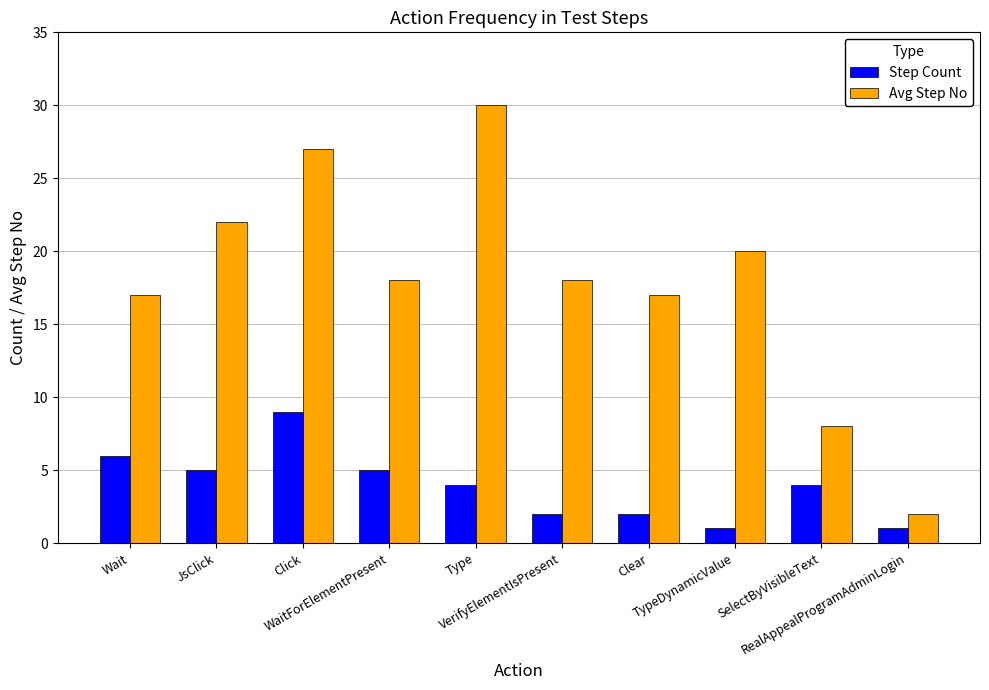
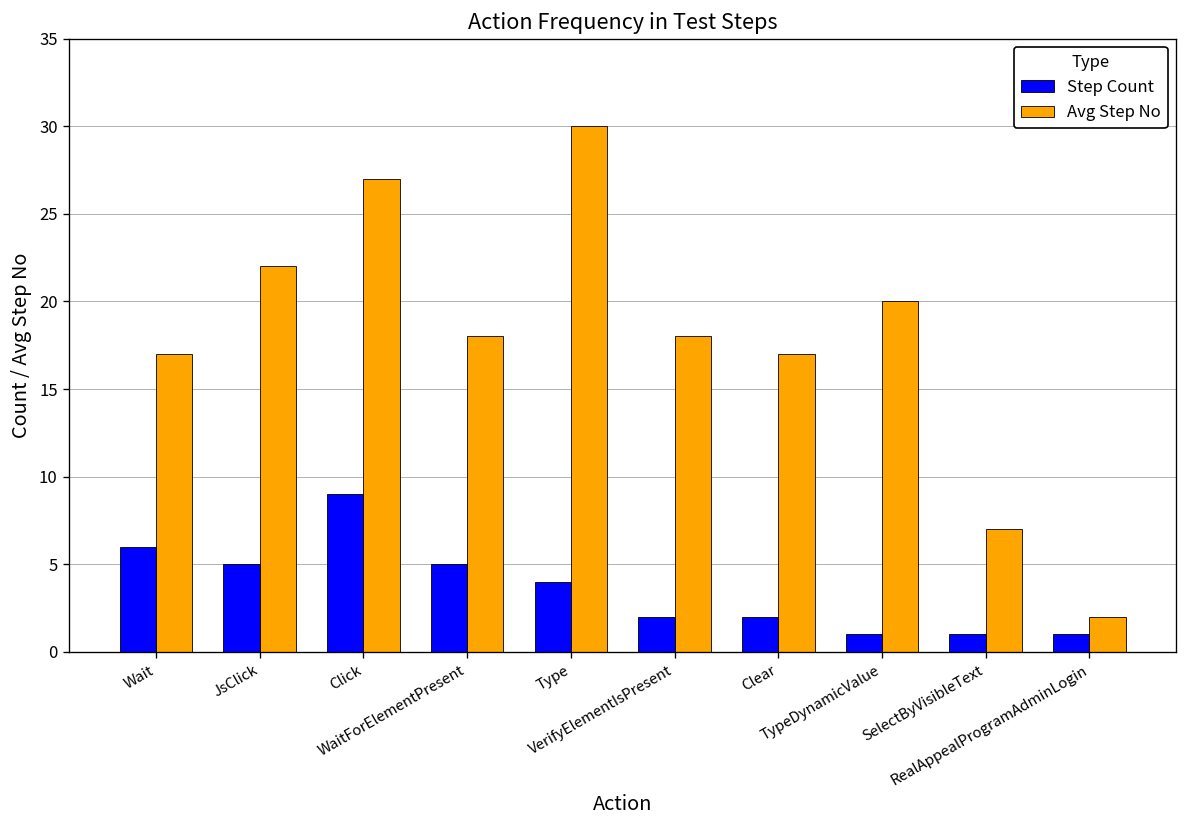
  {
    "Step Count": {
      "Wait": 6,
      "JsClick": 5,
      "Click": 9,
      "WaitForElementPresent": 5,
      "Type": 4,
      "VerifyElementIsPresent": 2,
      "Clear": 2,
      "TypeDynamicValue": 1,
-     "SelectByVisibleText": 4,
+     "SelectByVisibleText": 1,
      "RealAppealProgramAdminLogin": 1
    },
    "Avg Step No": {
      "Wait": 17,
      "JsClick": 22,
      "Click": 27,
      "WaitForElementPresent": 18,
      "Type": 30,
      "VerifyElementIsPresent": 18,
      "Clear": 17,
      "TypeDynamicValue": 20,
-     "SelectByVisibleText": 8,
+     "SelectByVisibleText": 7,
      "RealAppealProgramAdminLogin": 2
    }
  }
